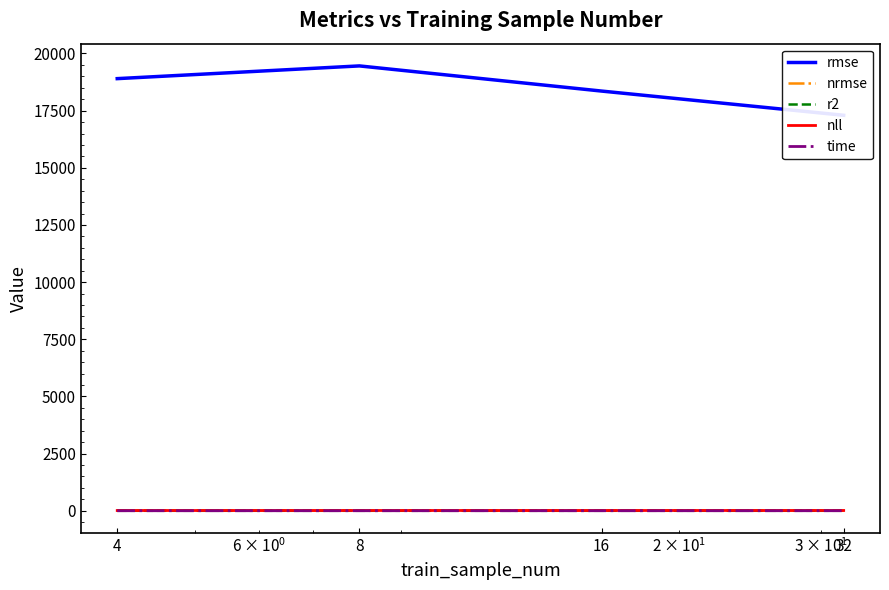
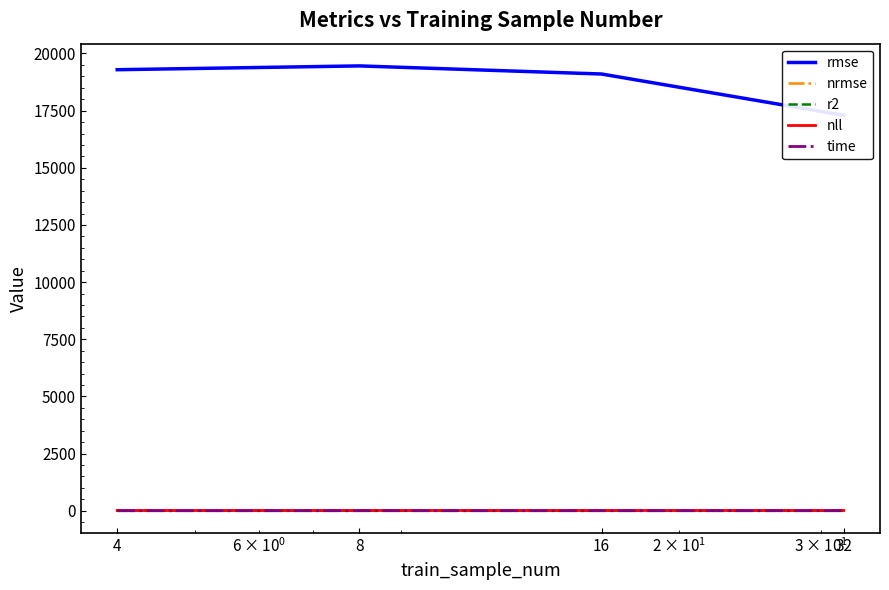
  {
    "rmse": {
-     "4": 18900,
+     "4": 19300,
      "8": 19500,
-     "16": 18400
+     "16": 19100
    }
  }
